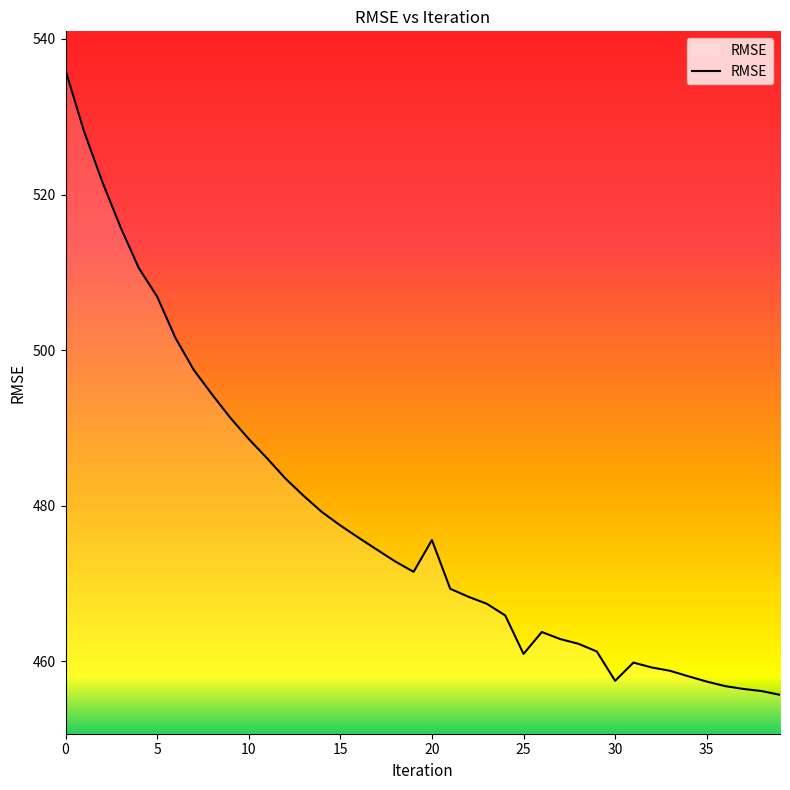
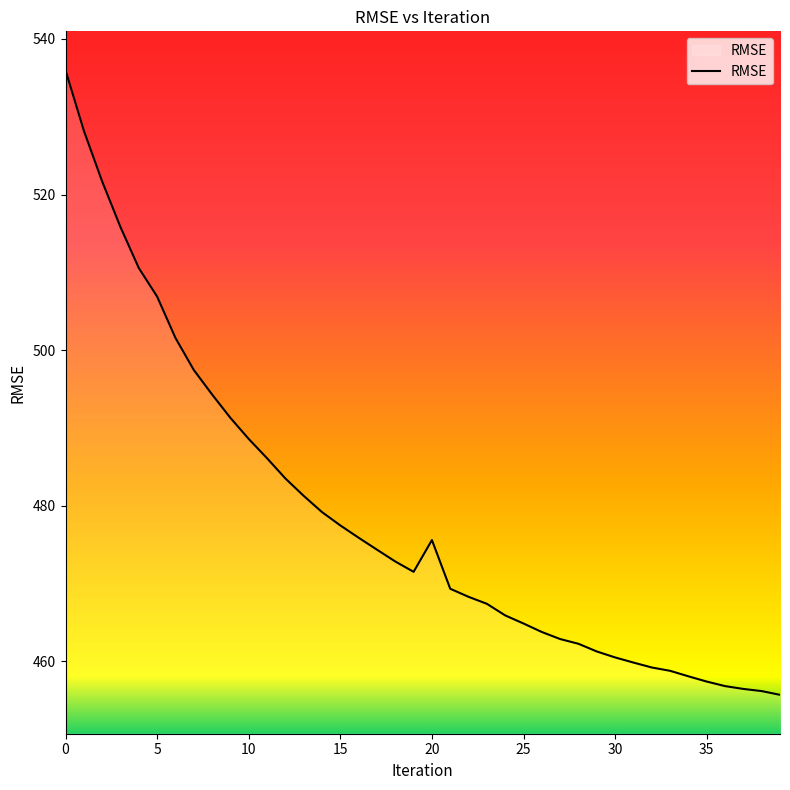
  {
    "0": 536,
    "5": 507,
    "10": 489,
    "15": 477,
    "20": 476,
-   "25": 461,
-   "30": 457,
+   "25": 465,
+   "30": 460,
    "35": 457
  }
